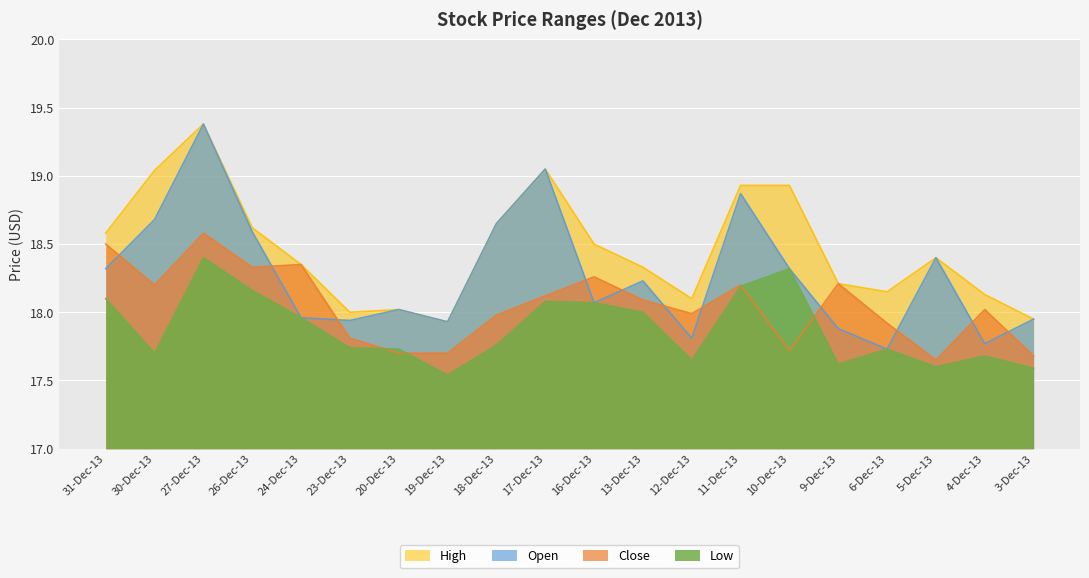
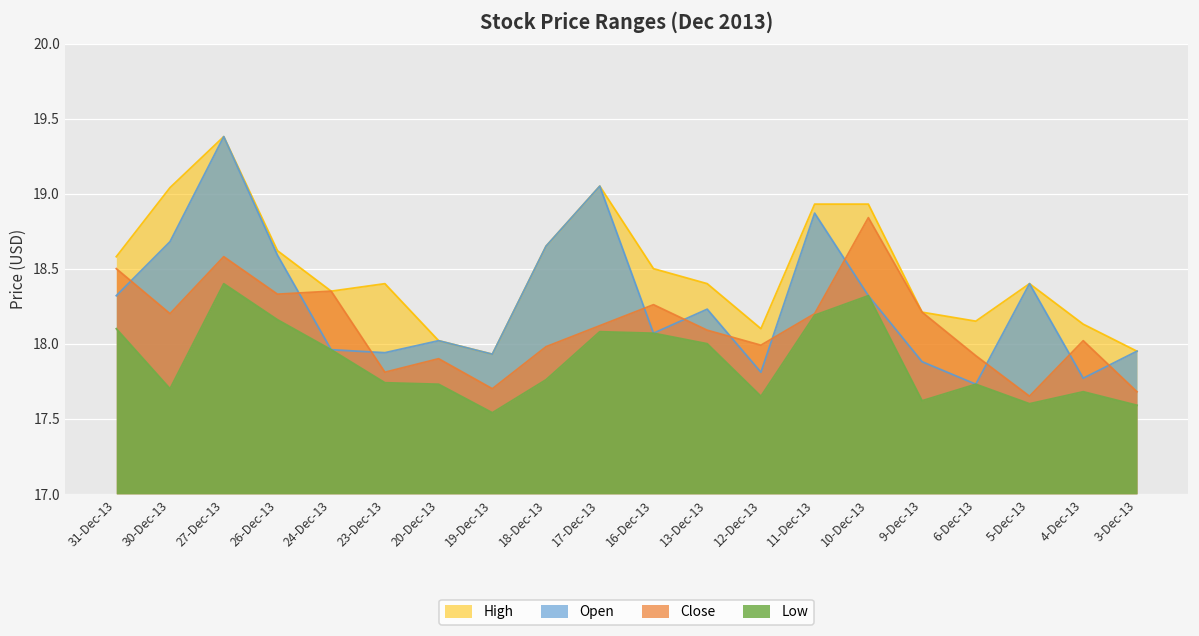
  {
    "High": {
      "31-Dec-13": 18.58,
      "30-Dec-13": 19.04,
      "26-Dec-13": 18.62,
-     "23-Dec-13": 18.0,
+     "23-Dec-13": 18.4,
      "16-Dec-13": 18.50,
-     "13-Dec-13": 18.33,
+     "13-Dec-13": 18.40,
      "12-Dec-13": 18.10,
      "11-Dec-13": 18.93,
      "10-Dec-13": 18.93,
      "6-Dec-13": 18.15,
      "4-Dec-13": 18.13
    },
    "Open": {
      "31-Dec-13": 18.32,
      "30-Dec-13": 18.68,
      "26-Dec-13": 18.59,
      "23-Dec-13": 17.94,
      "13-Dec-13": 18.23,
      "12-Dec-13": 17.81,
      "11-Dec-13": 18.87,
      "9-Dec-13": 17.88,
      "4-Dec-13": 17.77
    },
    "Close": {
      "31-Dec-13": 18.50,
      "30-Dec-13": 18.20,
      "27-Dec-13": 18.58,
      "26-Dec-13": 18.33,
      "23-Dec-13": 17.81,
-     "20-Dec-13": 17.7,
+     "20-Dec-13": 17.9,
      "19-Dec-13": 17.70,
      "18-Dec-13": 17.98,
      "17-Dec-13": 18.12,
      "16-Dec-13": 18.26,
      "13-Dec-13": 18.09,
      "12-Dec-13": 17.99,
-     "10-Dec-13": 17.72,
+     "10-Dec-13": 18.84,
      "6-Dec-13": 17.92,
      "5-Dec-13": 17.65,
      "4-Dec-13": 18.02,
      "3-Dec-13": 17.68
    },
    "Low": {
      "31-Dec-13": 18.10,
      "30-Dec-13": 17.70,
      "27-Dec-13": 18.40,
      "26-Dec-13": 18.16,
      "23-Dec-13": 17.74,
      "20-Dec-13": 17.73,
      "19-Dec-13": 17.54,
      "18-Dec-13": 17.76,
      "17-Dec-13": 18.08,
      "13-Dec-13": 18.00,
      "12-Dec-13": 17.65,
      "9-Dec-13": 17.62,
      "5-Dec-13": 17.60,
      "4-Dec-13": 17.68,
      "3-Dec-13": 17.59
    }
  }
